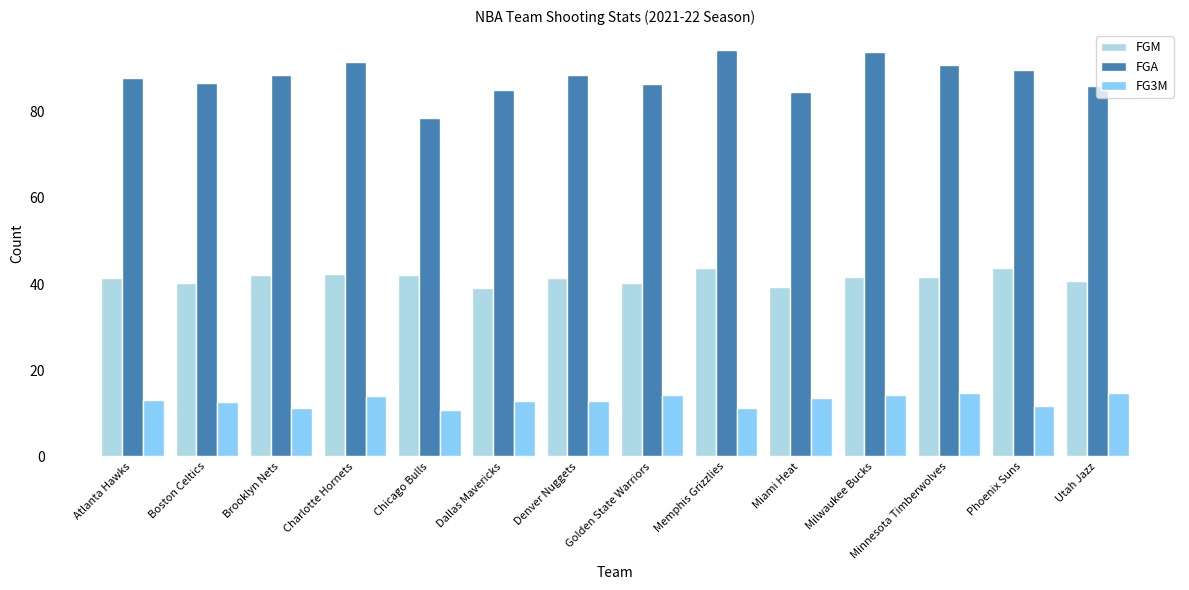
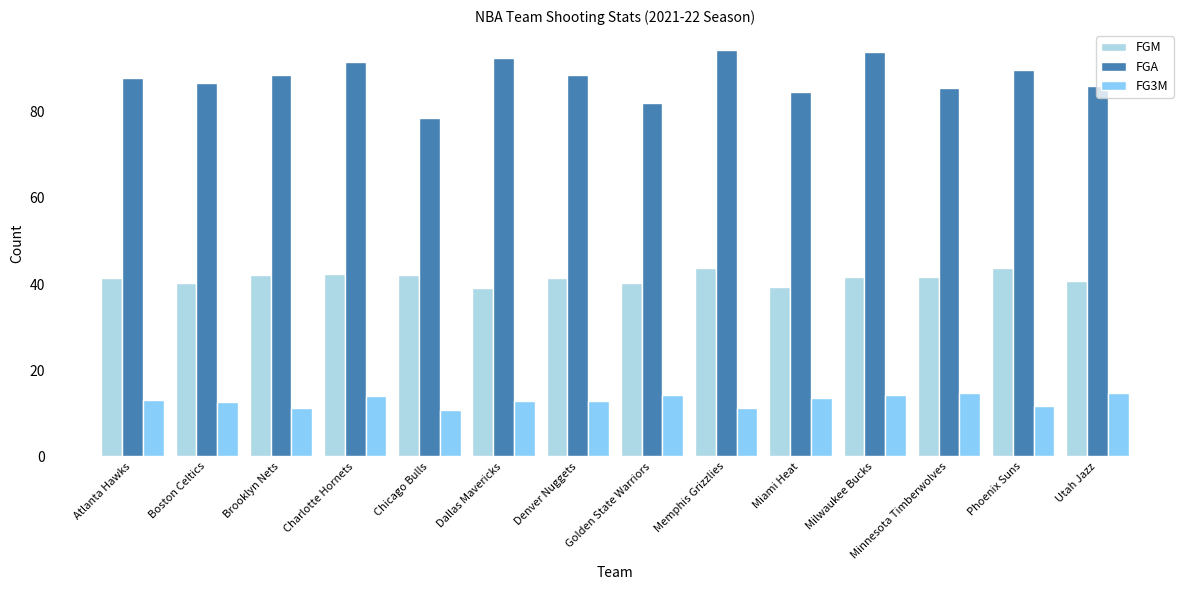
  {
    "FGA": {
      "Atlanta Hawks": 88,
      "Boston Celtics": 87,
      "Brooklyn Nets": 88,
      "Charlotte Hornets": 91,
      "Chicago Bulls": 78,
-     "Dallas Mavericks": 85,
+     "Dallas Mavericks": 92,
      "Denver Nuggets": 89,
-     "Golden State Warriors": 86,
+     "Golden State Warriors": 82,
      "Memphis Grizzlies": 94,
      "Miami Heat": 85,
      "Milwaukee Bucks": 94,
-     "Minnesota Timberwolves": 91,
+     "Minnesota Timberwolves": 86,
      "Phoenix Suns": 90
    }
  }
